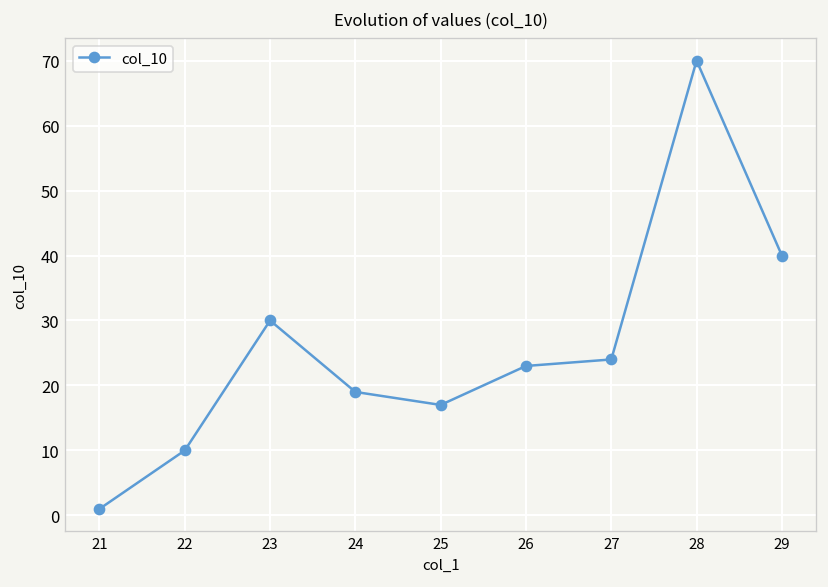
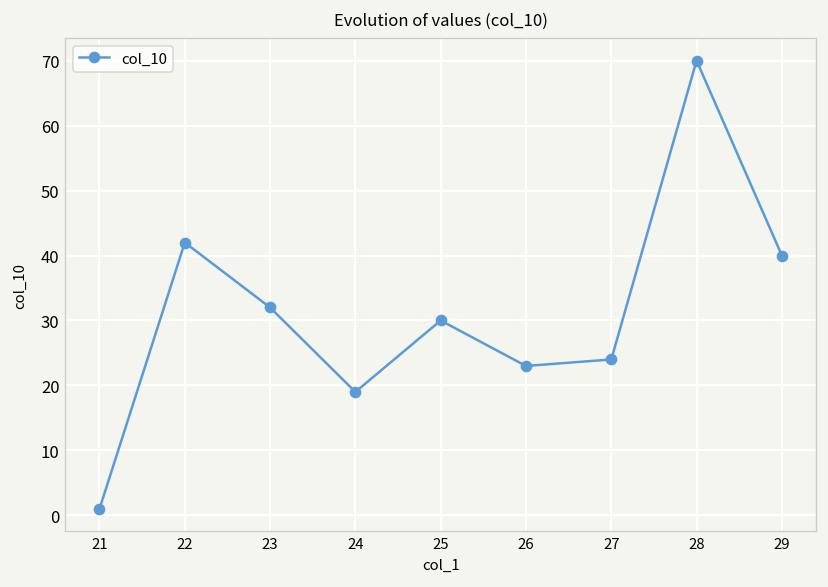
  {
    "21": 1,
-   "22": 10,
-   "23": 30,
+   "22": 42,
+   "23": 32,
    "24": 19,
-   "25": 17,
+   "25": 30,
    "26": 23,
    "27": 24,
    "28": 70,
    "29": 40
  }
